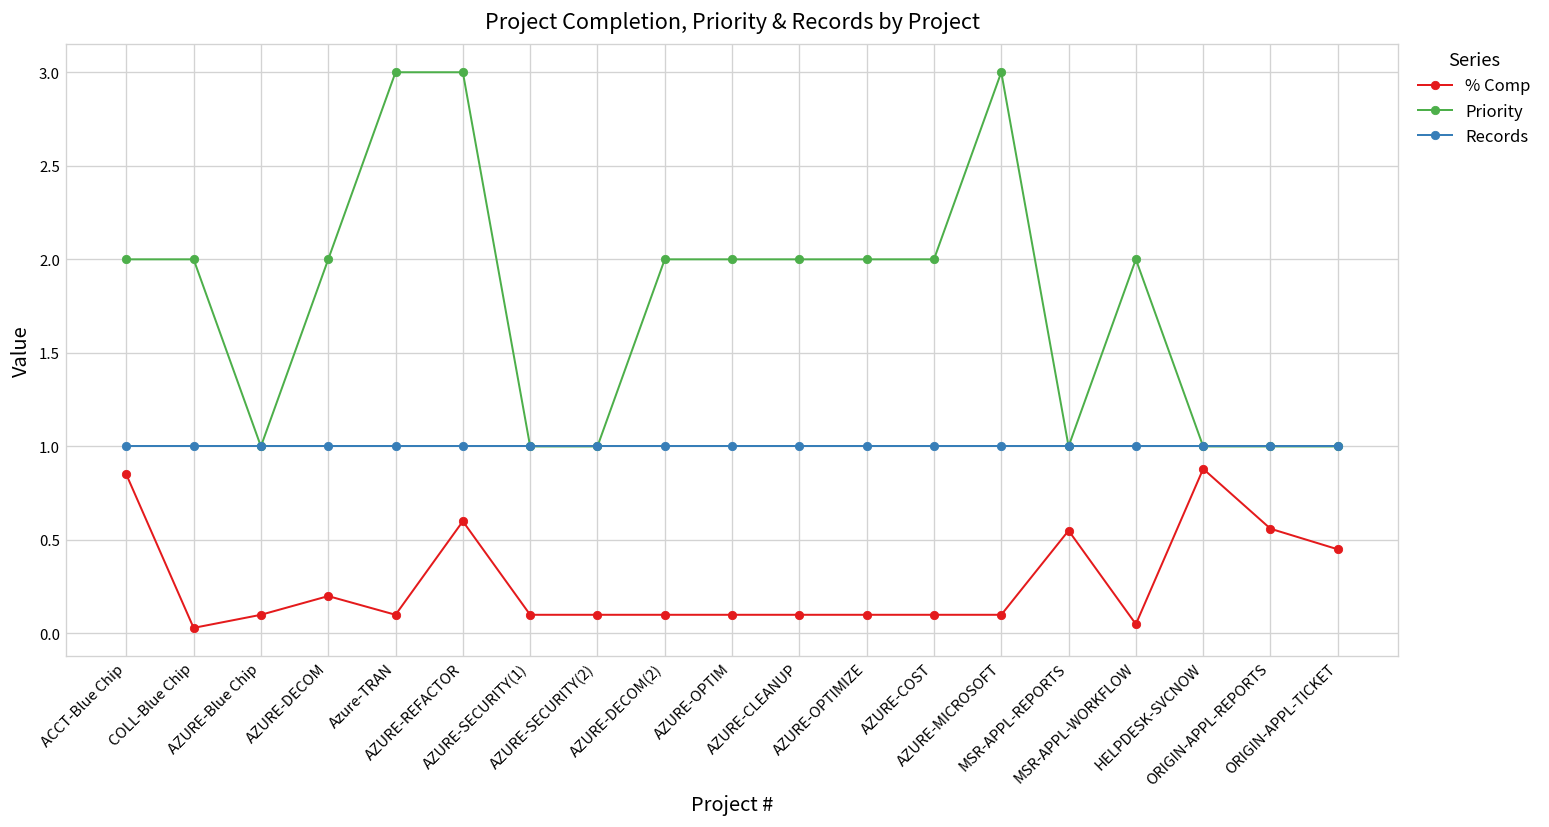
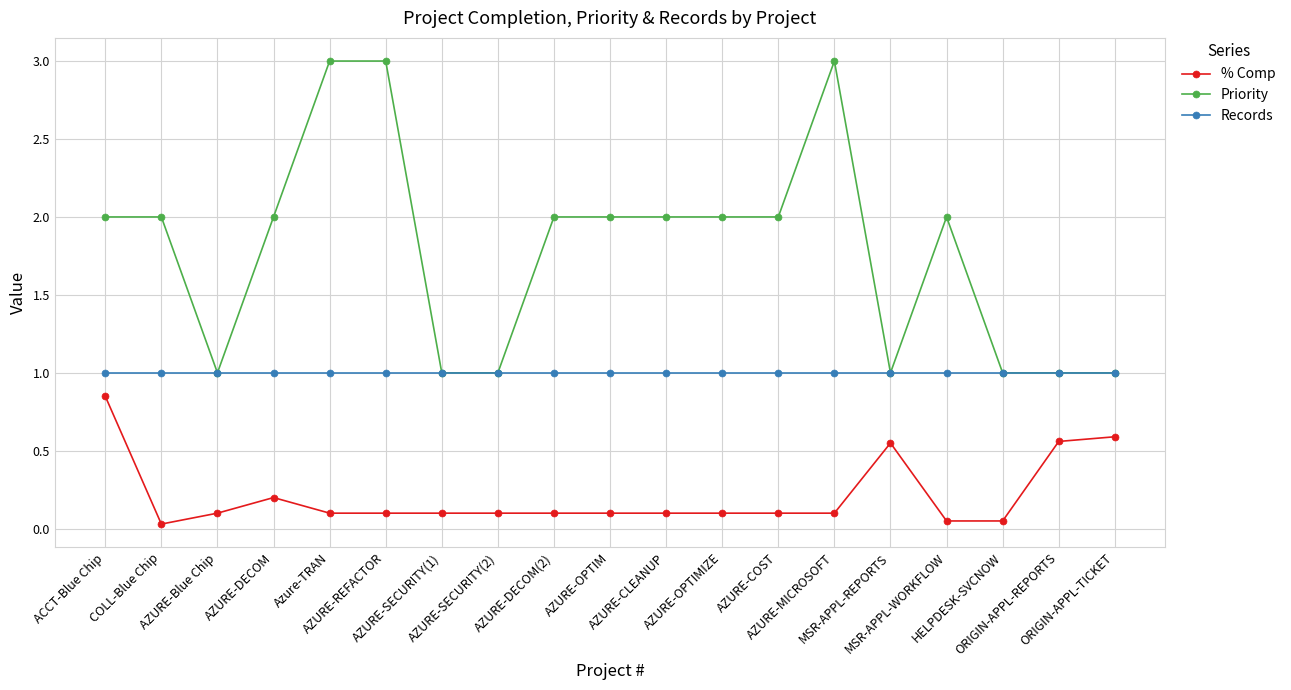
  {
    "% Comp": {
      "ACCT-Blue Chip": 0.85,
      "COLL-Blue Chip": 0.03,
      "AZURE-Blue Chip": 0.10,
      "AZURE-DECOM": 0.20,
      "Azure-TRAN": 0.10,
-     "AZURE-REFACTOR": 0.6,
+     "AZURE-REFACTOR": 0.1,
      "AZURE-SECURITY(1)": 0.10,
      "AZURE-SECURITY(2)": 0.10,
      "AZURE-DECOM(2)": 0.10,
      "AZURE-OPTIM": 0.10,
      "AZURE-CLEANUP": 0.10,
      "AZURE-OPTIMIZE": 0.10,
      "AZURE-COST": 0.10,
      "AZURE-MICROSOFT": 0.10,
      "MSR-APPL-REPORTS": 0.55,
      "MSR-APPL-WORKFLOW": 0.05,
-     "HELPDESK-SVCNOW": 0.88,
+     "HELPDESK-SVCNOW": 0.05,
      "ORIGIN-APPL-REPORTS": 0.56,
-     "ORIGIN-APPL-TICKET": 0.45
+     "ORIGIN-APPL-TICKET": 0.59
    },
    "Priority": {
      "ACCT-Blue Chip": 2.00,
      "COLL-Blue Chip": 2.00,
      "AZURE-DECOM": 2.00,
      "Azure-TRAN": 3.00,
      "AZURE-REFACTOR": 3.00,
      "AZURE-DECOM(2)": 2.00,
      "AZURE-OPTIM": 2.00,
      "AZURE-CLEANUP": 2.00,
      "AZURE-OPTIMIZE": 2.00,
      "AZURE-COST": 2.00,
      "AZURE-MICROSOFT": 3.00,
      "MSR-APPL-WORKFLOW": 2.00
    },
    "Records": {
      "ACCT-Blue Chip": 1.00,
      "COLL-Blue Chip": 1.00,
      "AZURE-DECOM": 1.00,
      "Azure-TRAN": 1.00,
      "AZURE-REFACTOR": 1.00,
      "AZURE-DECOM(2)": 1.00,
      "AZURE-OPTIM": 1.00,
      "AZURE-CLEANUP": 1.00,
      "AZURE-OPTIMIZE": 1.00,
      "AZURE-COST": 1.00,
      "AZURE-MICROSOFT": 1.00,
      "MSR-APPL-WORKFLOW": 1.00
    }
  }
